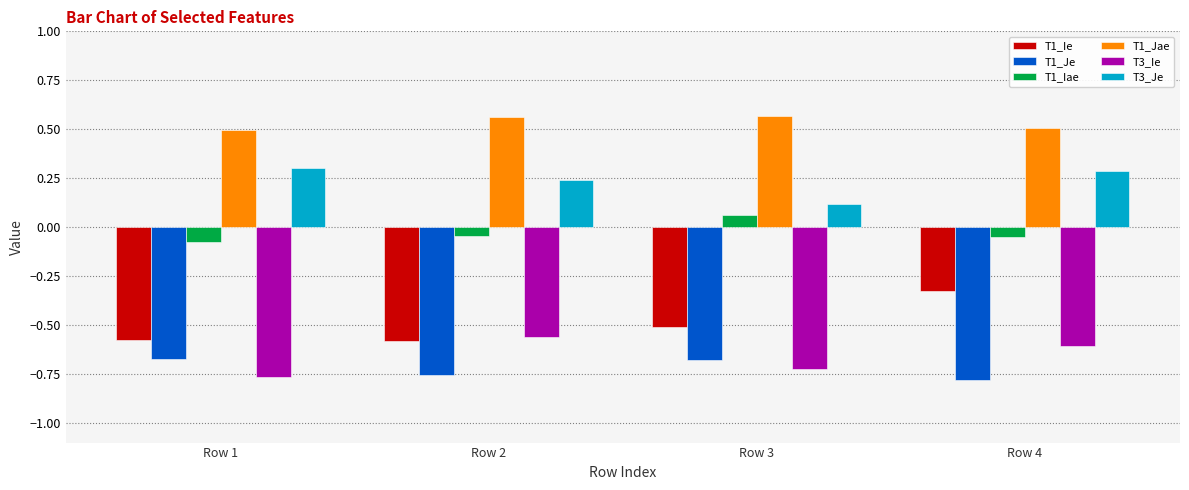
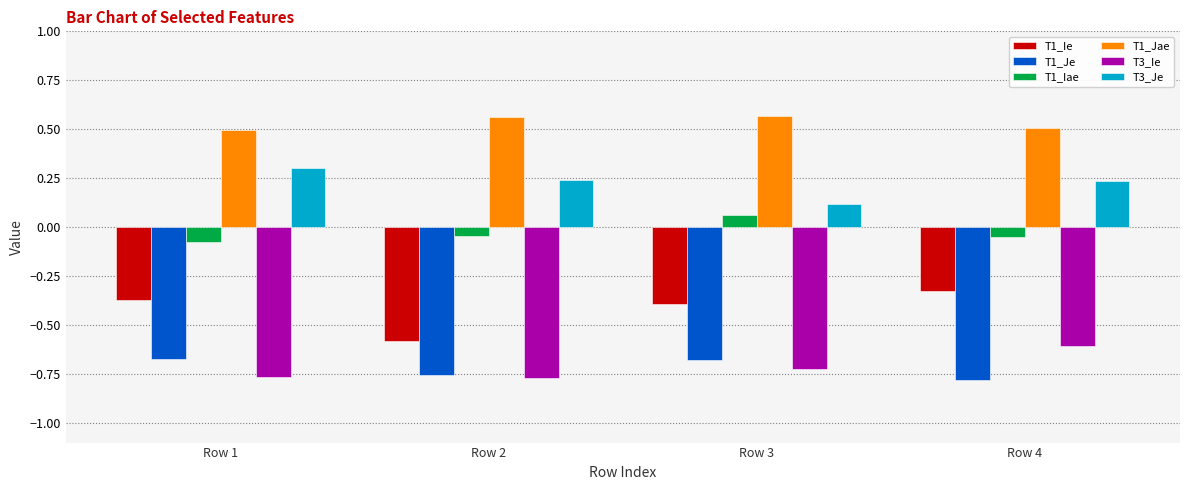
  {
    "T1_Ie": {
-     "Row 1": -0.57,
+     "Row 1": -0.37,
      "Row 2": -0.58,
-     "Row 3": -0.51,
+     "Row 3": -0.39,
      "Row 4": -0.33
    },
    "T1_Je": {
      "Row 1": -0.68,
      "Row 2": -0.75,
      "Row 3": -0.68,
      "Row 4": -0.78
    },
    "T1_Iae": {
      "Row 1": -0.07,
      "Row 2": -0.05,
      "Row 3": 0.06,
      "Row 4": -0.05
    },
    "T1_Jae": {
      "Row 1": 0.50,
      "Row 2": 0.56,
      "Row 3": 0.57,
      "Row 4": 0.50
    },
    "T3_Ie": {
      "Row 1": -0.76,
-     "Row 2": -0.56,
+     "Row 2": -0.77,
      "Row 3": -0.72,
      "Row 4": -0.60
    },
    "T3_Je": {
      "Row 1": 0.30,
      "Row 2": 0.24,
      "Row 3": 0.12,
-     "Row 4": 0.28
+     "Row 4": 0.24
    }
  }
